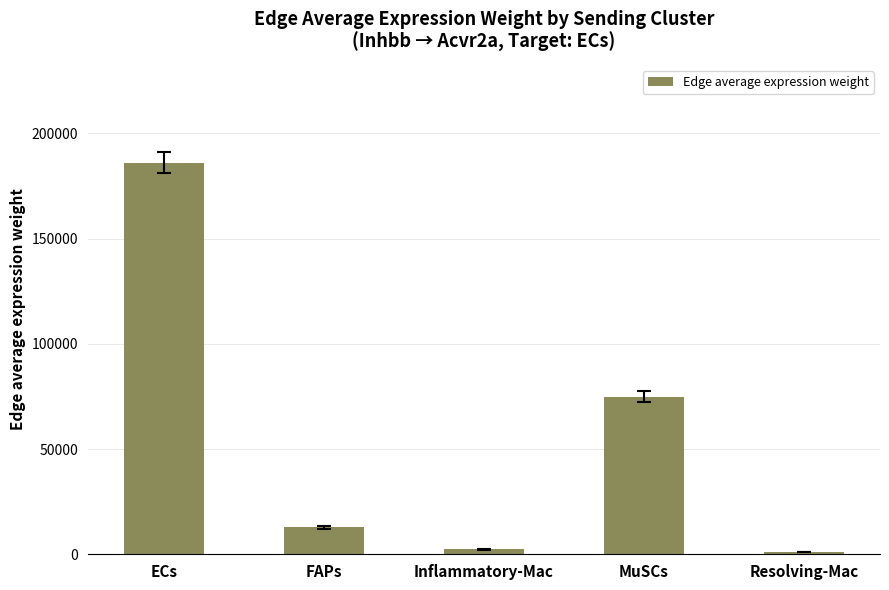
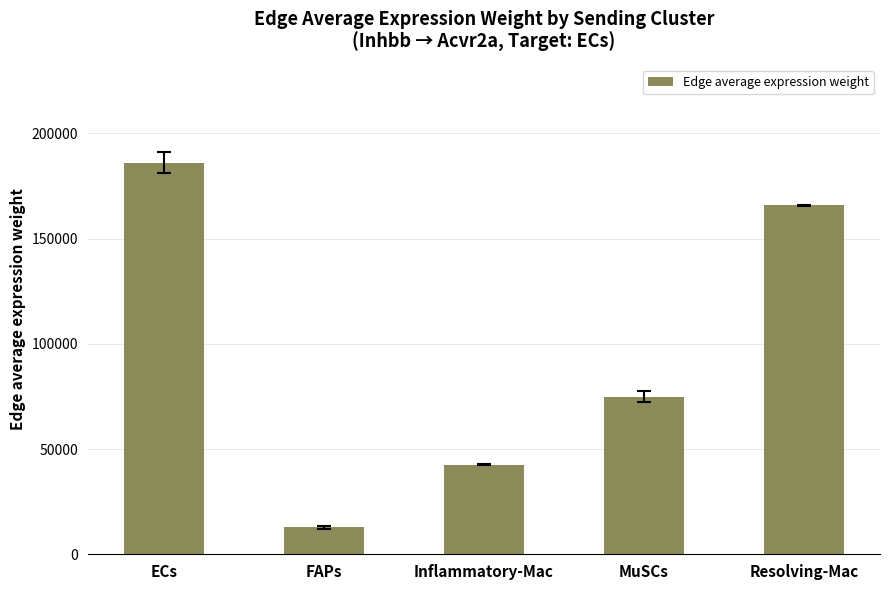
  {
    "Edge average expression weight": {
      "ECs": 186000,
      "FAPs": 13000,
-     "Inflammatory-Mac": 2000,
+     "Inflammatory-Mac": 43000,
      "MuSCs": 75000,
-     "Resolving-Mac": 1000
+     "Resolving-Mac": 166000
    }
  }
